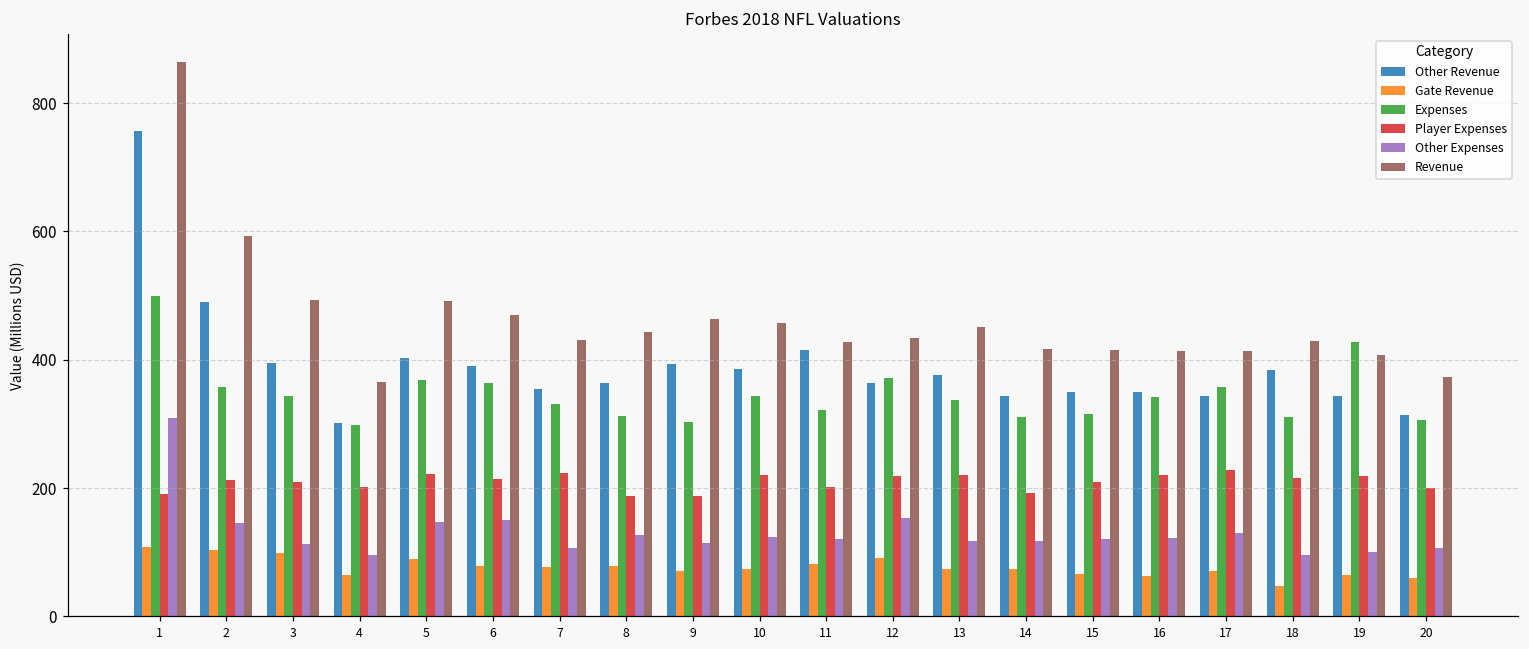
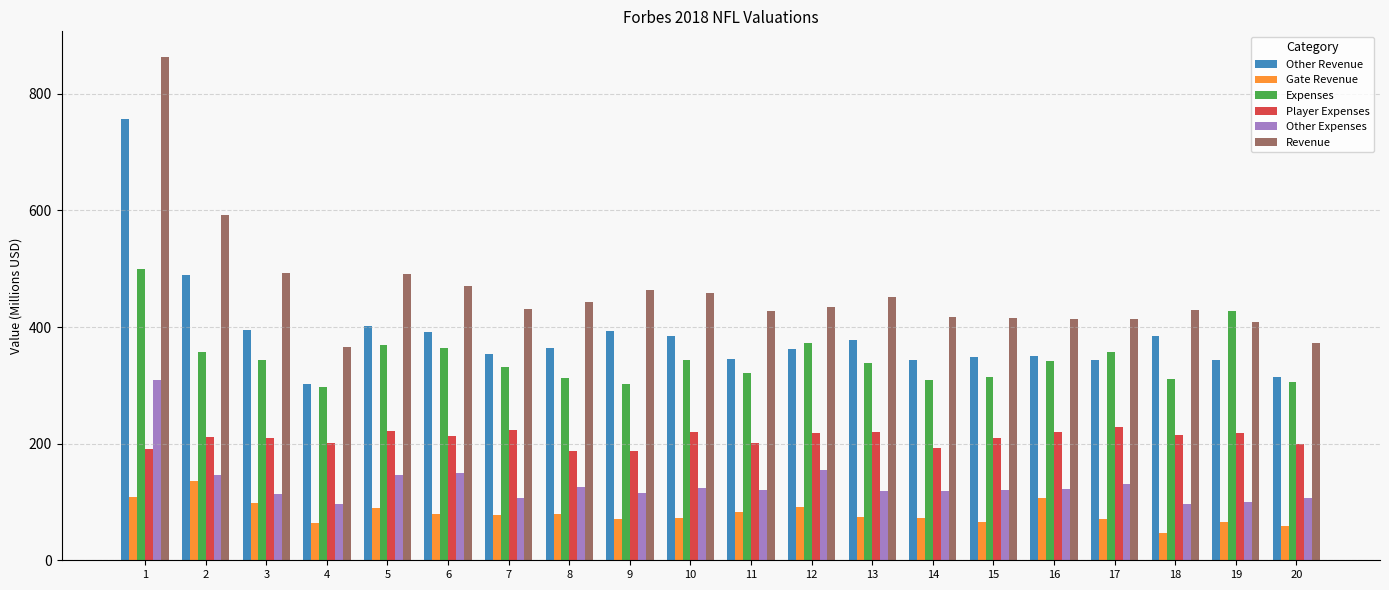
  {
    "Other Revenue": {
      "1": 760,
      "2": 490,
      "3": 400,
      "4": 300,
      "5": 400,
      "6": 390,
      "7": 350,
      "8": 360,
      "9": 390,
      "10": 390,
-     "11": 420,
+     "11": 350,
      "12": 360,
      "13": 380,
      "14": 340,
      "15": 350,
      "16": 350,
      "17": 340,
      "18": 380,
      "19": 340,
      "20": 310
    },
    "Gate Revenue": {
      "1": 110,
-     "2": 100,
+     "2": 140,
      "3": 100,
      "4": 60,
      "5": 90,
      "6": 80,
      "7": 80,
      "8": 80,
      "9": 70,
      "10": 70,
      "11": 80,
      "12": 90,
      "13": 70,
      "14": 70,
      "15": 70,
-     "16": 60,
+     "16": 110,
      "17": 70,
      "18": 50,
      "19": 70,
      "20": 60
    },
    "Expenses": {
      "1": 500,
      "2": 360,
      "3": 340,
      "4": 300,
      "5": 370,
      "6": 360,
      "7": 330,
      "8": 310,
      "9": 300,
      "10": 340,
      "11": 320,
      "12": 370,
      "13": 340,
      "14": 310,
      "15": 320,
      "16": 340,
      "17": 360,
      "18": 310,
      "19": 430,
      "20": 310
    },
    "Player Expenses": {
      "1": 190,
      "2": 210,
      "3": 210,
      "4": 200,
      "5": 220,
      "6": 210,
      "7": 220,
      "8": 190,
      "9": 190,
      "10": 220,
      "11": 200,
      "12": 220,
      "13": 220,
      "14": 190,
      "15": 210,
      "16": 220,
      "17": 230,
      "18": 220,
      "19": 220,
      "20": 200
    },
    "Other Expenses": {
      "1": 310,
      "2": 150,
      "3": 110,
      "4": 100,
      "5": 150,
      "6": 150,
      "7": 110,
      "8": 130,
      "9": 120,
      "10": 120,
      "11": 120,
      "12": 150,
      "13": 120,
      "14": 120,
      "15": 120,
      "16": 120,
      "17": 130,
      "18": 100,
      "19": 100,
      "20": 110
    },
    "Revenue": {
      "1": 860,
      "2": 590,
      "3": 490,
      "4": 370,
      "5": 490,
      "6": 470,
      "7": 430,
      "8": 440,
      "9": 460,
      "10": 460,
      "11": 430,
      "12": 430,
      "13": 450,
      "14": 420,
      "15": 420,
      "16": 410,
      "17": 410,
      "18": 430,
      "19": 410,
      "20": 370
    }
  }
